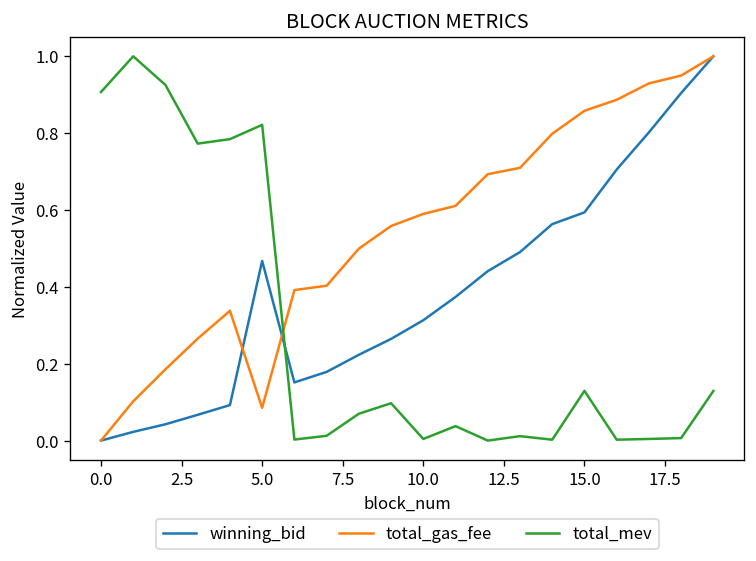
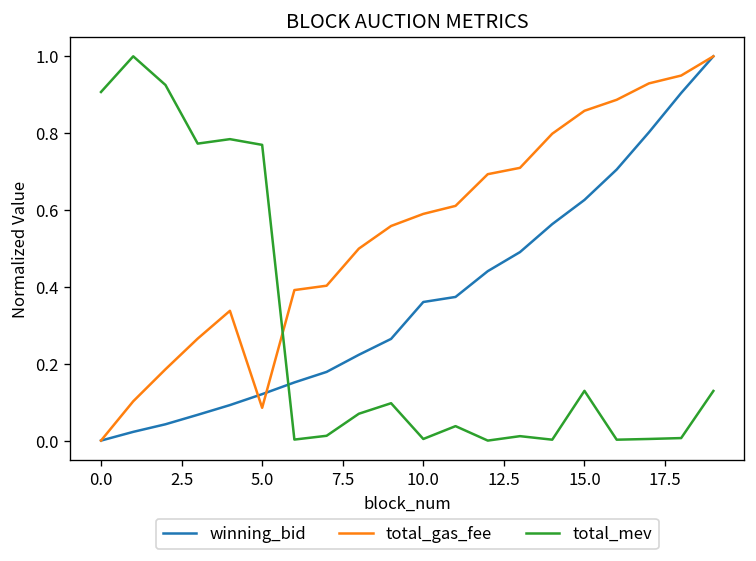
  {
    "winning_bid": {
-     "5.0": 0.47,
-     "10.0": 0.31,
-     "15.0": 0.59
+     "5.0": 0.12,
+     "10.0": 0.36,
+     "15.0": 0.63
    },
    "total_gas_fee": {
      "5.0": 0.09,
      "10.0": 0.59,
      "15.0": 0.86
    },
    "total_mev": {
      "0.0": 0.91,
-     "5.0": 0.82,
+     "5.0": 0.77,
      "10.0": 0.00,
      "15.0": 0.13
    }
  }
